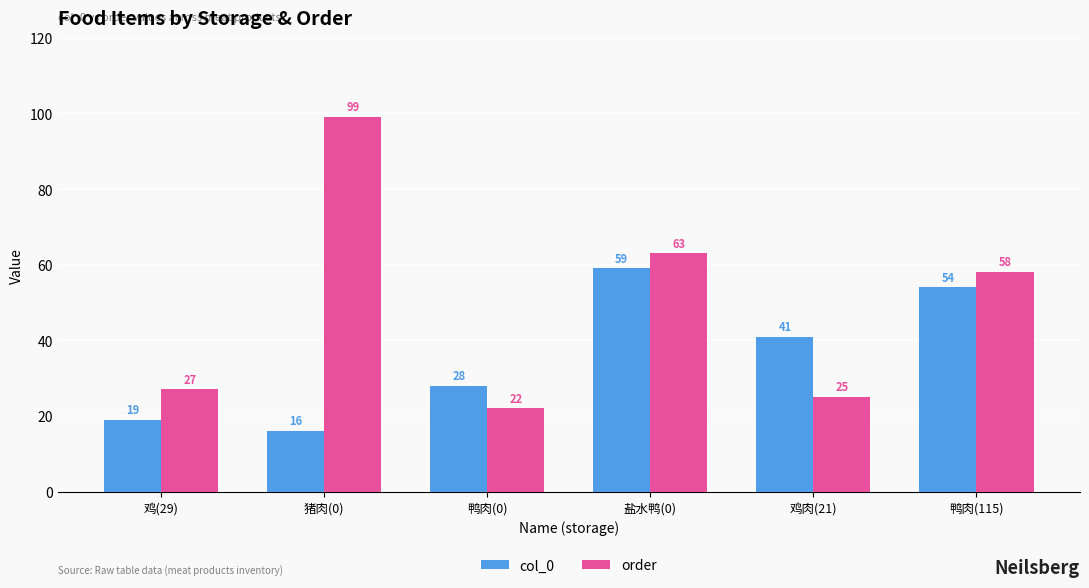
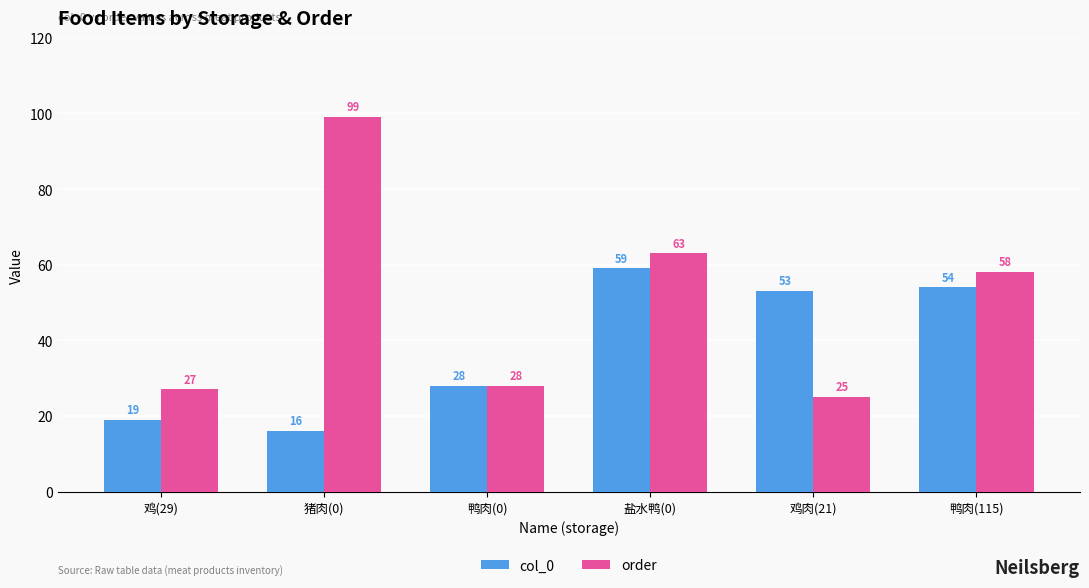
  {
    "col_0": {
      "鸡(29)": 19,
      "猪肉(0)": 16,
      "鸭肉(0)": 28,
      "盐水鸭(0)": 59,
-     "鸡肉(21)": 41,
+     "鸡肉(21)": 53,
      "鸭肉(115)": 54
    },
    "order": {
      "鸡(29)": 27,
      "猪肉(0)": 99,
-     "鸭肉(0)": 22,
+     "鸭肉(0)": 28,
      "盐水鸭(0)": 63,
      "鸡肉(21)": 25,
      "鸭肉(115)": 58
    }
  }
